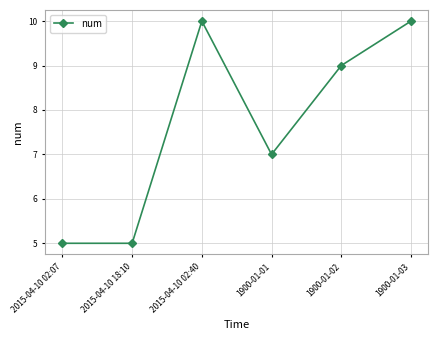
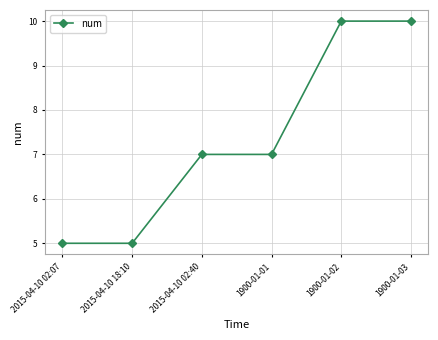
  {
    "2015-04-10 02:07": 5,
    "2015-04-10 18:10": 5,
-   "2015-04-10 02:40": 10,
+   "2015-04-10 02:40": 7,
    "1900-01-01": 7,
-   "1900-01-02": 9,
+   "1900-01-02": 10,
    "1900-01-03": 10
  }
